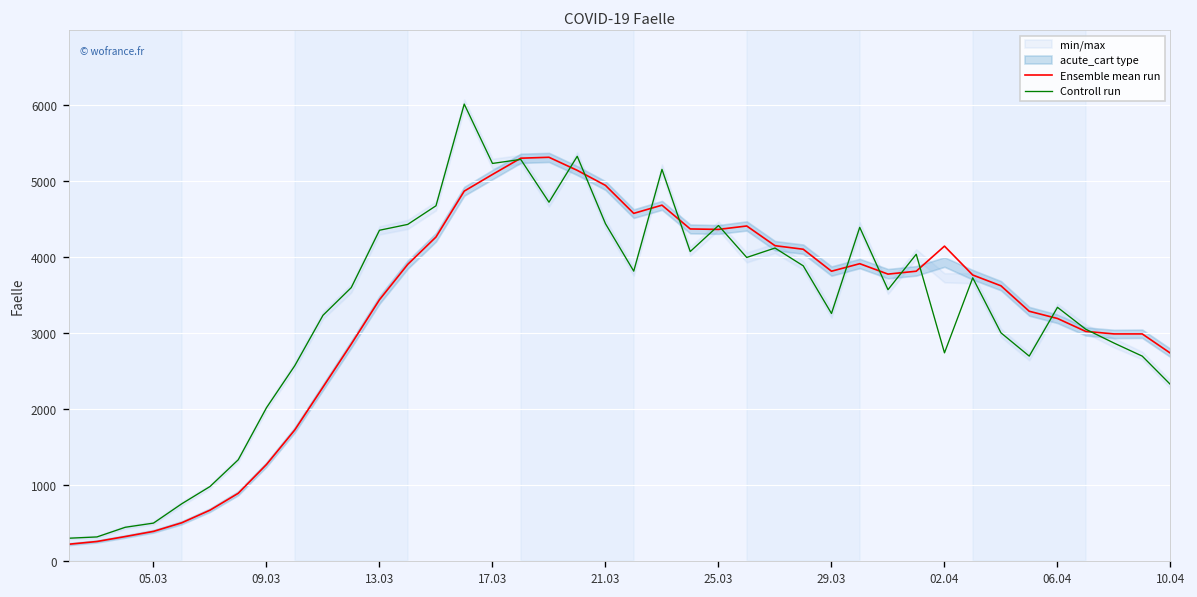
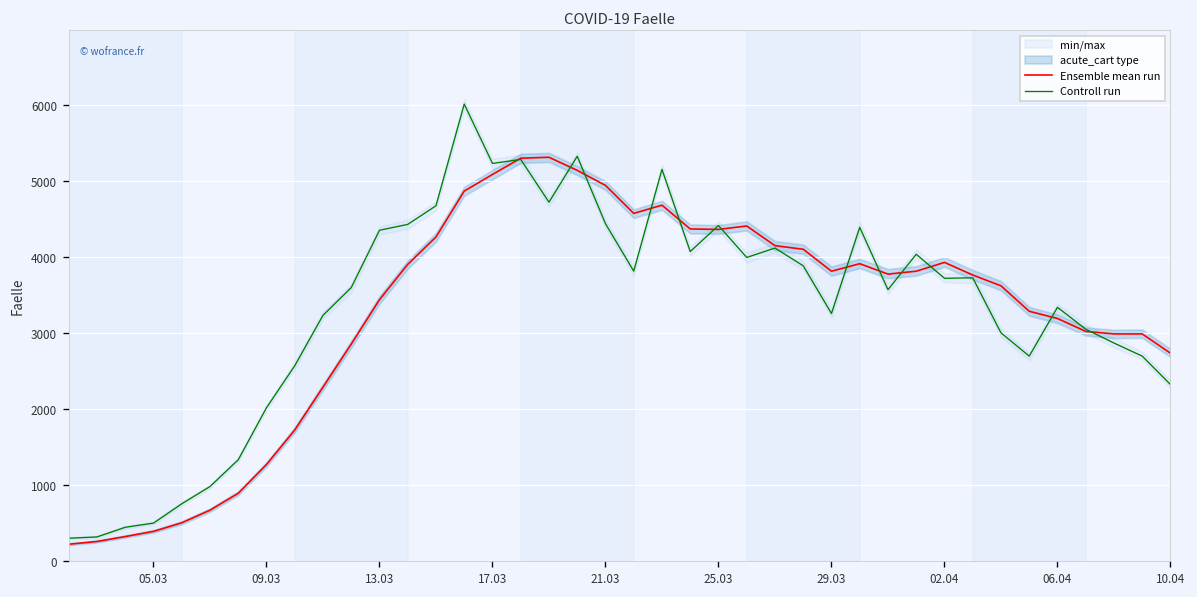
  {
    "Ensemble mean run": {
      "13.03": 3400,
      "17.03": 5100,
      "21.03": 4900,
      "25.03": 4400,
      "29.03": 3800,
-     "02.04": 4100,
+     "02.04": 3900,
      "06.04": 3200,
      "10.04": 2700
    },
    "Controll run": {
      "13.03": 4400,
      "17.03": 5200,
      "21.03": 4400,
      "29.03": 3300,
-     "02.04": 2700,
+     "02.04": 3700,
      "06.04": 3300,
      "10.04": 2300
    }
  }
